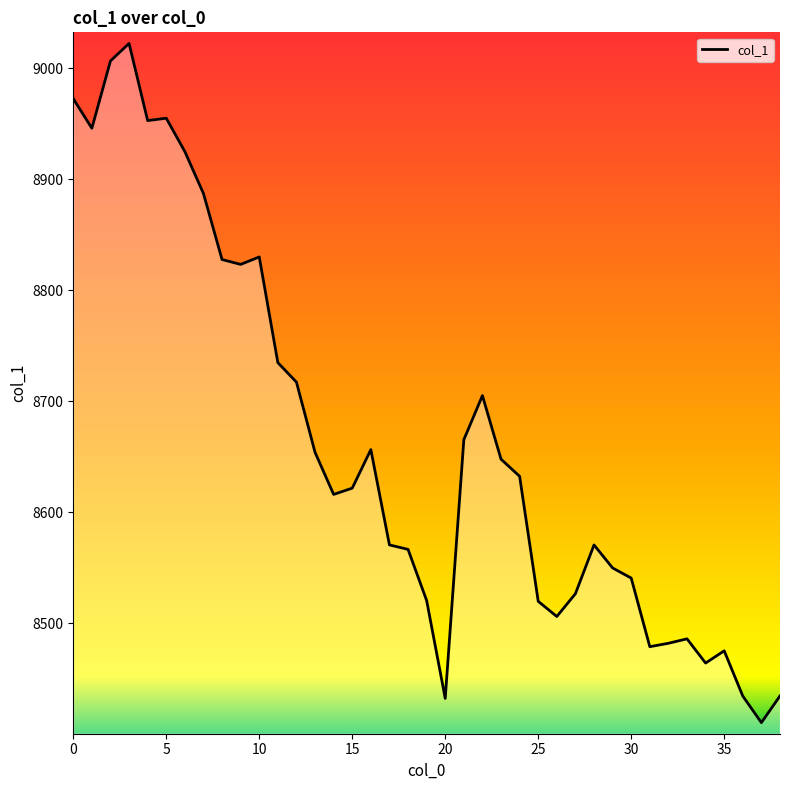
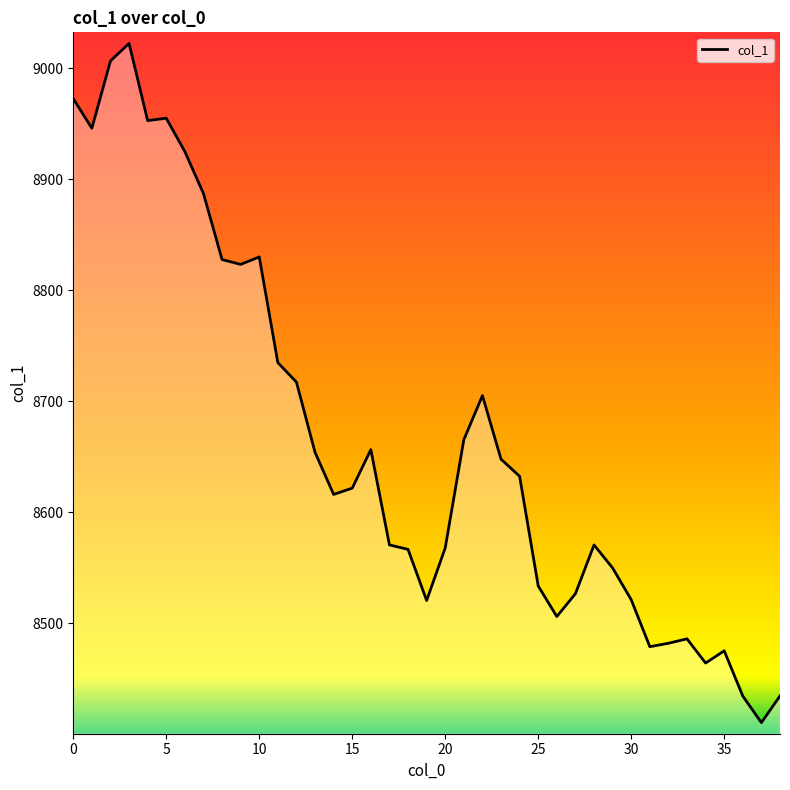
  {
    "0": 8973,
    "5": 8955,
    "10": 8830,
    "15": 8622,
-   "20": 8432,
-   "25": 8520,
-   "30": 8541,
+   "20": 8568,
+   "25": 8534,
+   "30": 8521,
    "35": 8475
  }
